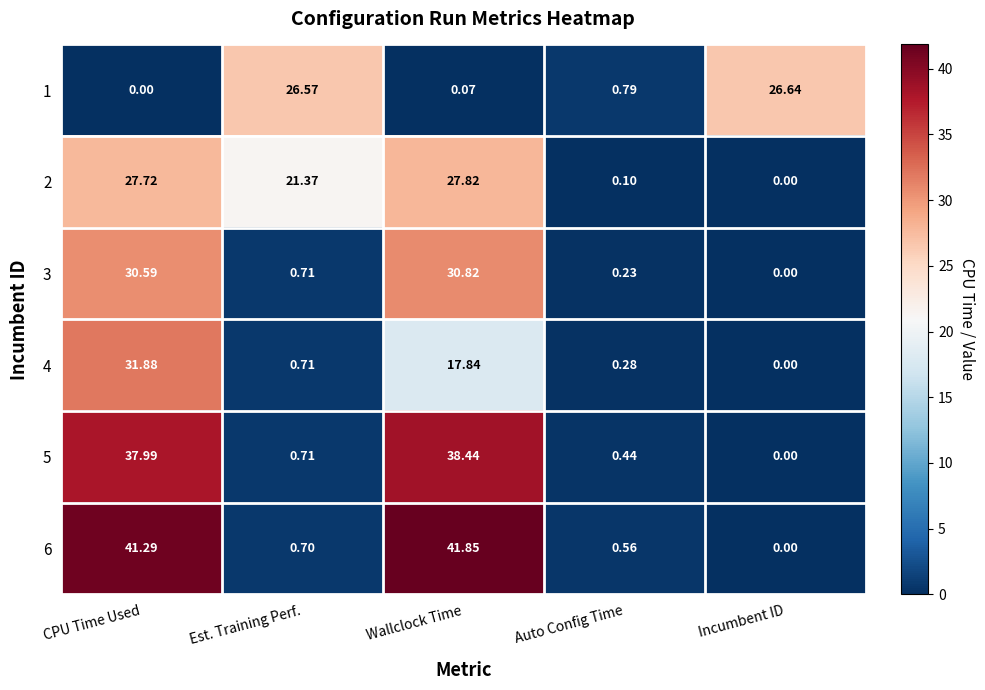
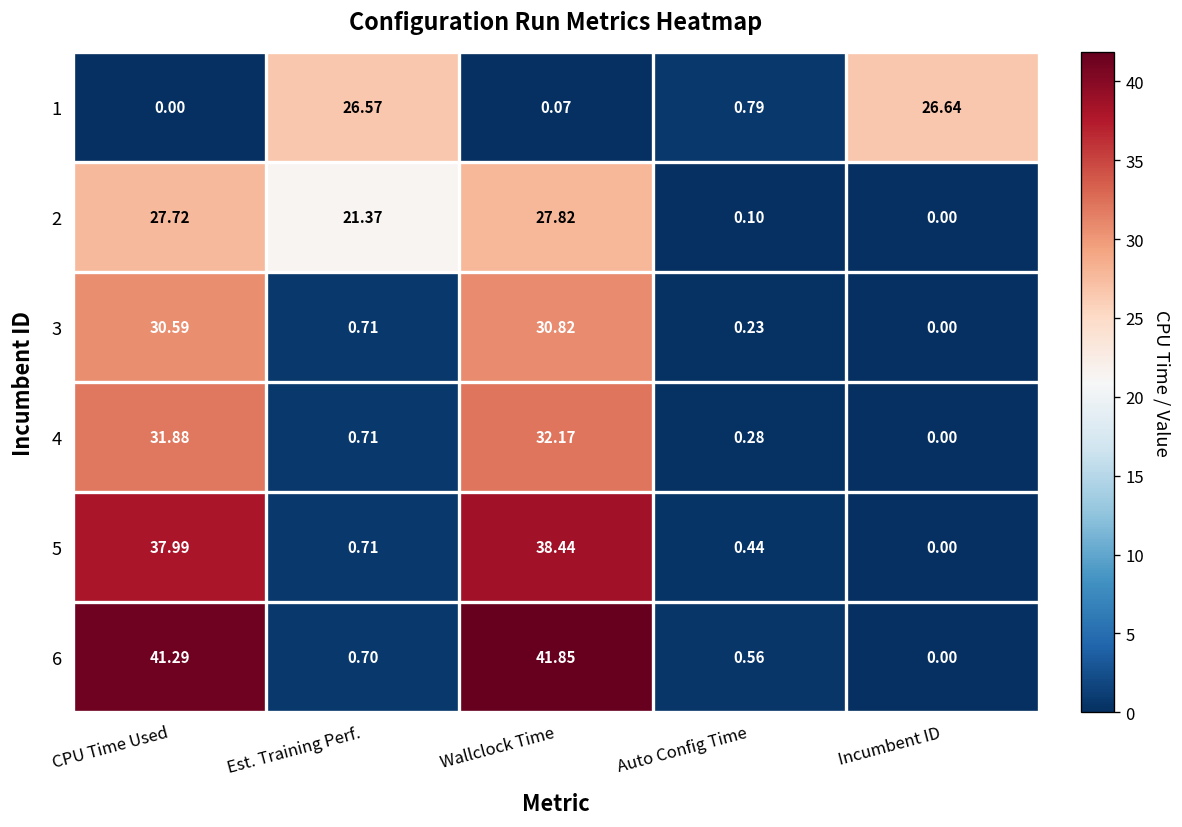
  {
    "1": {
      "CPU Time Used": 0.00,
      "Est. Training Perf.": 26.57,
      "Wallclock Time": 0.07,
      "Auto Config Time": 0.79,
      "Incumbent ID": 26.64
    },
    "2": {
      "CPU Time Used": 27.72,
      "Est. Training Perf.": 21.37,
      "Wallclock Time": 27.82,
      "Auto Config Time": 0.10,
      "Incumbent ID": 0.00
    },
    "3": {
      "CPU Time Used": 30.59,
      "Est. Training Perf.": 0.71,
      "Wallclock Time": 30.82,
      "Auto Config Time": 0.23,
      "Incumbent ID": 0.00
    },
    "4": {
      "CPU Time Used": 31.88,
      "Est. Training Perf.": 0.71,
-     "Wallclock Time": 17.84,
+     "Wallclock Time": 32.17,
      "Auto Config Time": 0.28,
      "Incumbent ID": 0.00
    },
    "5": {
      "CPU Time Used": 37.99,
      "Est. Training Perf.": 0.71,
      "Wallclock Time": 38.44,
      "Auto Config Time": 0.44,
      "Incumbent ID": 0.00
    },
    "6": {
      "CPU Time Used": 41.29,
      "Est. Training Perf.": 0.70,
      "Wallclock Time": 41.85,
      "Auto Config Time": 0.56,
      "Incumbent ID": 0.00
    }
  }
